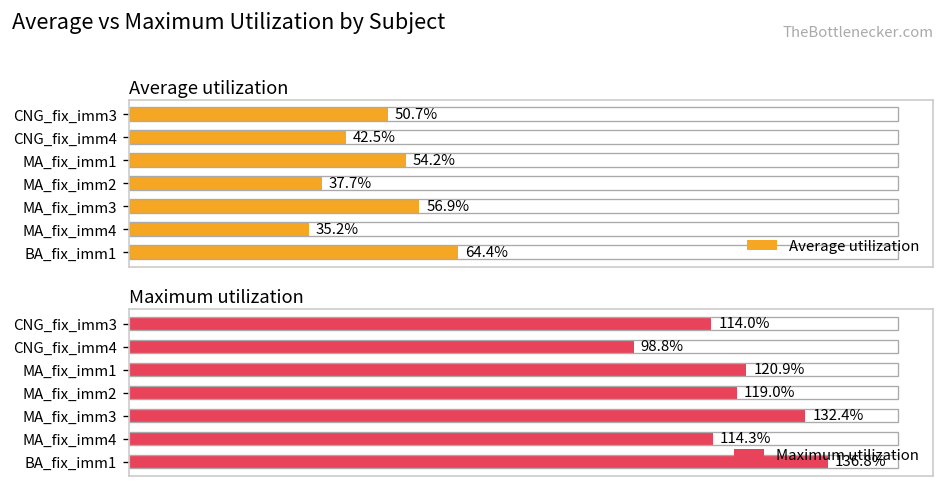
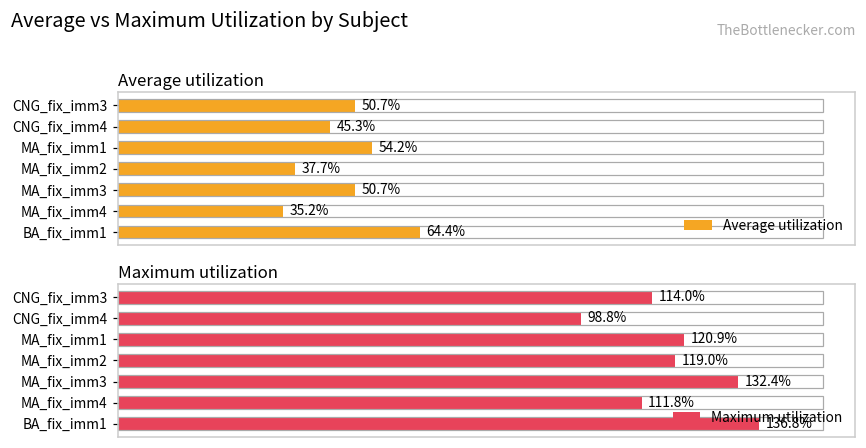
  {
    "Average utilization": {
      "CNG_fix_imm3": "50.7%",
-     "CNG_fix_imm4": "42.5%",
+     "CNG_fix_imm4": "45.3%",
      "MA_fix_imm1": "54.2%",
      "MA_fix_imm2": "37.7%",
-     "MA_fix_imm3": "56.9%",
+     "MA_fix_imm3": "50.7%",
      "MA_fix_imm4": "35.2%",
      "BA_fix_imm1": "64.4%"
    },
    "Maximum utilization": {
      "CNG_fix_imm3": "114.0%",
      "CNG_fix_imm4": "98.8%",
      "MA_fix_imm1": "120.9%",
      "MA_fix_imm2": "119.0%",
      "MA_fix_imm3": "132.4%",
-     "MA_fix_imm4": "114.3%",
+     "MA_fix_imm4": "111.8%",
      "BA_fix_imm1": "136.8%"
    }
  }
